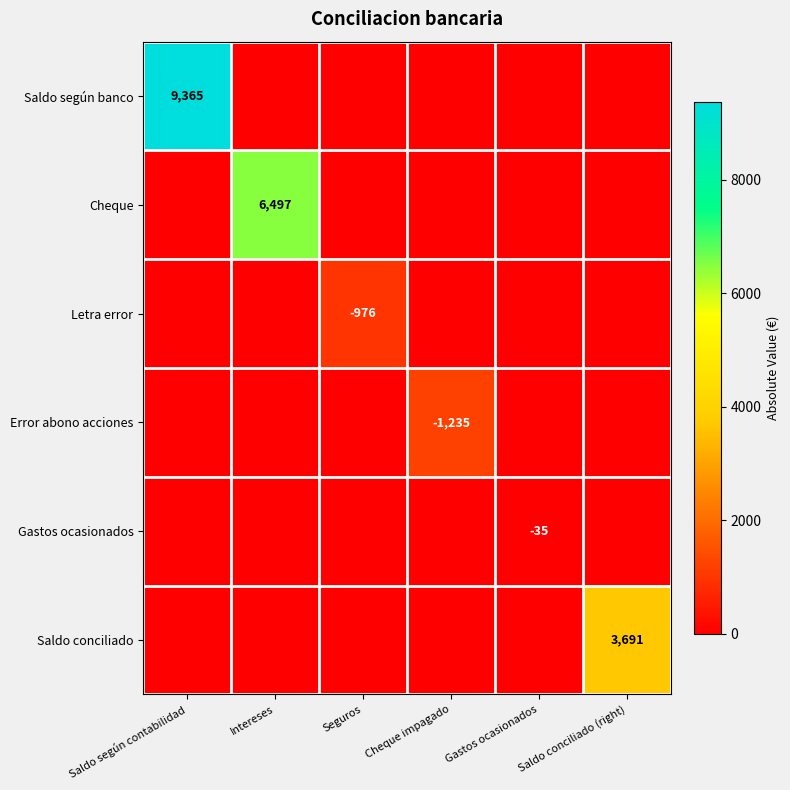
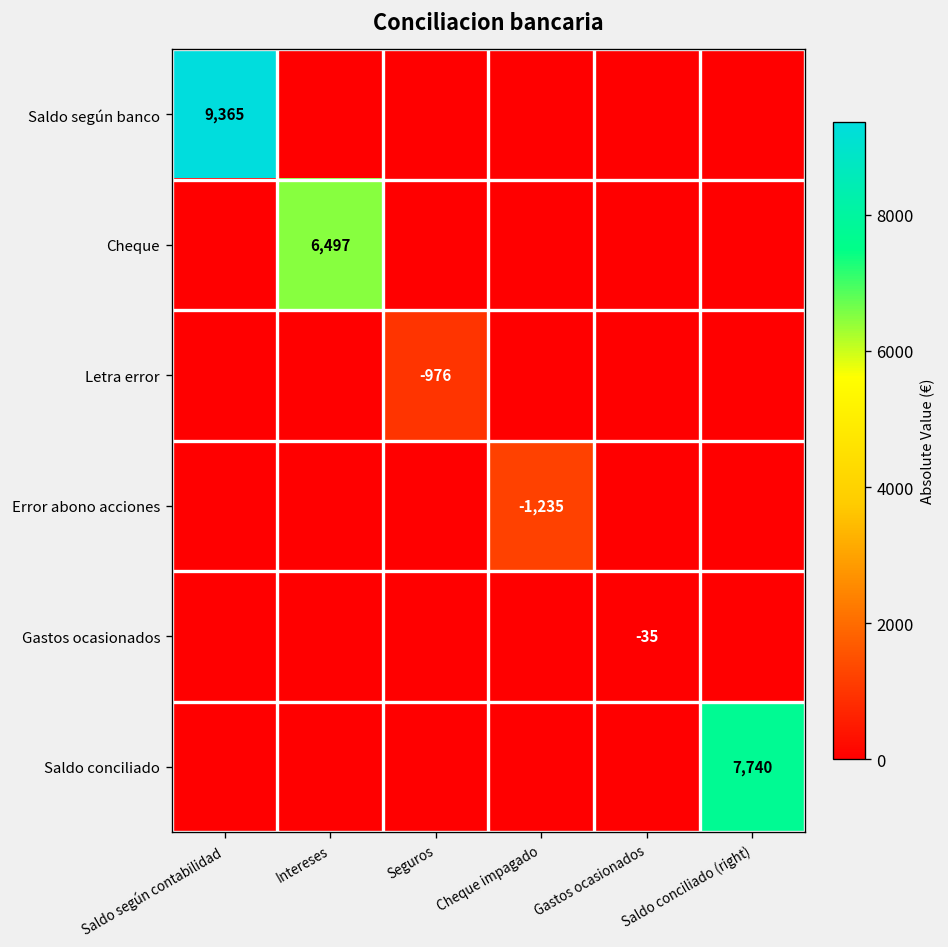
  {
    "Saldo según banco": {
      "Saldo según contabilidad": "9,365"
    },
    "Cheque": {
      "Intereses": "6,497"
    },
    "Letra error": {
      "Seguros": "-976"
    },
    "Error abono acciones": {
      "Cheque impagado": "-1,235"
    },
    "Gastos ocasionados": {
      "Gastos ocasionados": "-35"
    },
    "Saldo conciliado": {
-     "Saldo conciliado (right)": "3,691"
+     "Saldo conciliado (right)": "7,740"
    }
  }
